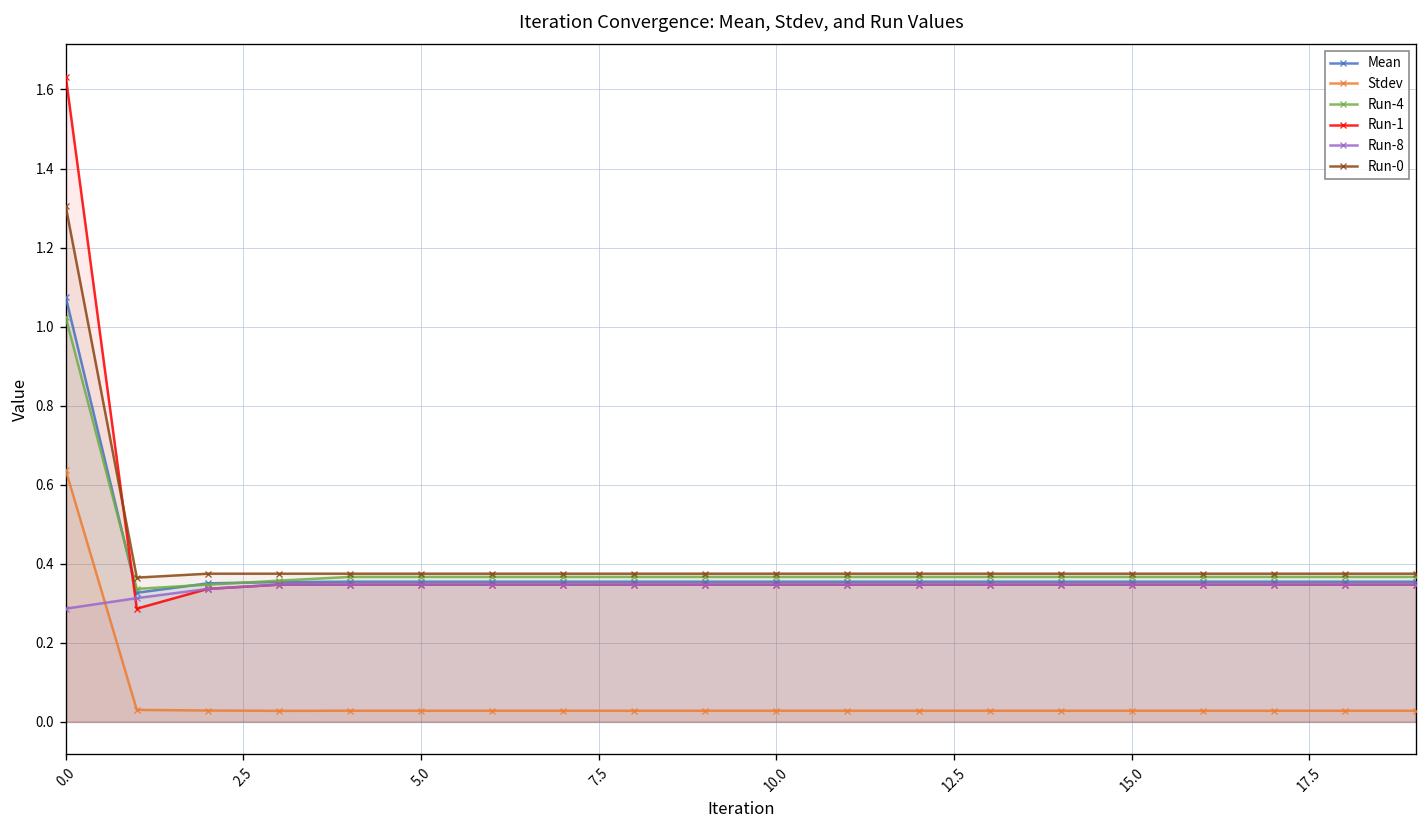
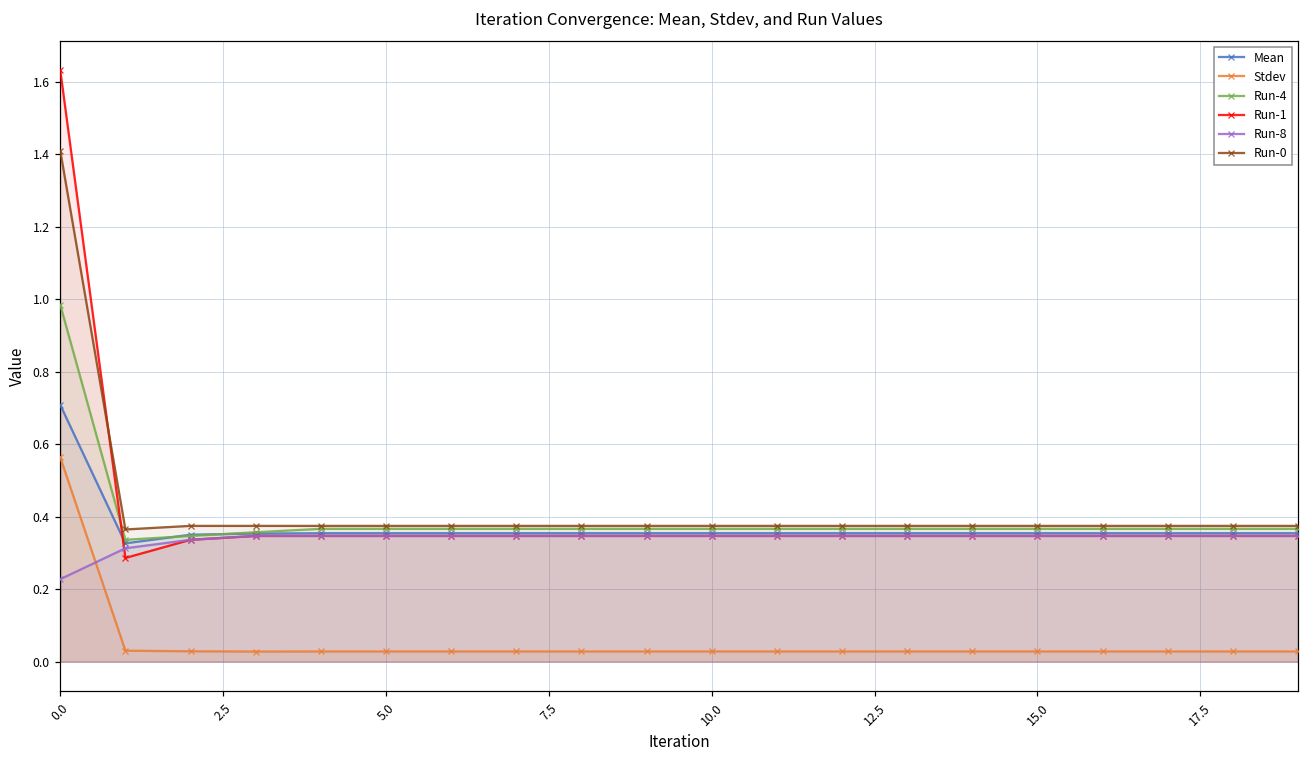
  {
    "Mean": {
-     "0.0": 1.07
+     "0.0": 0.71
    },
    "Stdev": {
-     "0.0": 0.64,
+     "0.0": 0.56,
      "5.0": 0.03,
      "10.0": 0.03,
      "15.0": 0.03
    },
    "Run-4": {
-     "0.0": 1.02,
+     "0.0": 0.99,
      "5.0": 0.37,
      "10.0": 0.37,
      "15.0": 0.37
    },
    "Run-1": {
      "0.0": 1.63
    },
    "Run-8": {
-     "0.0": 0.29
+     "0.0": 0.23
    },
    "Run-0": {
-     "0.0": 1.30,
+     "0.0": 1.41,
      "5.0": 0.37,
      "10.0": 0.37,
      "15.0": 0.37
    }
  }
